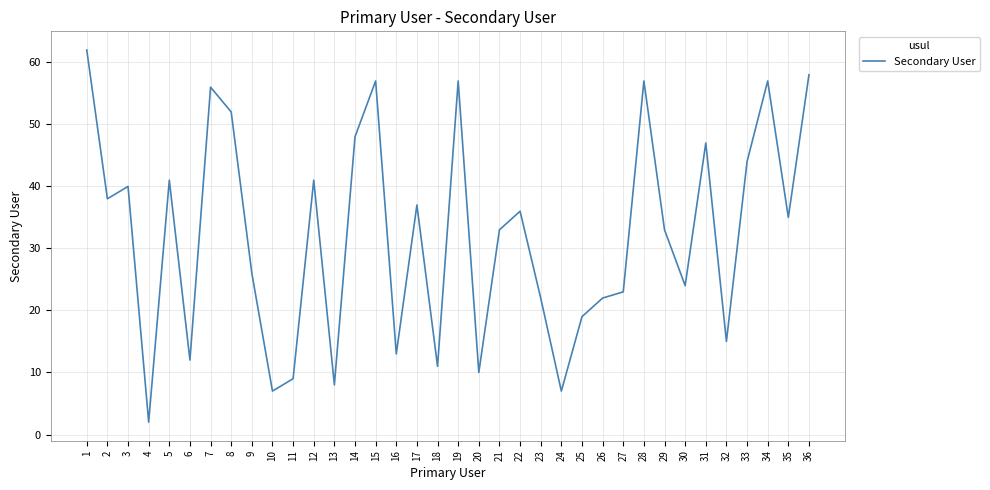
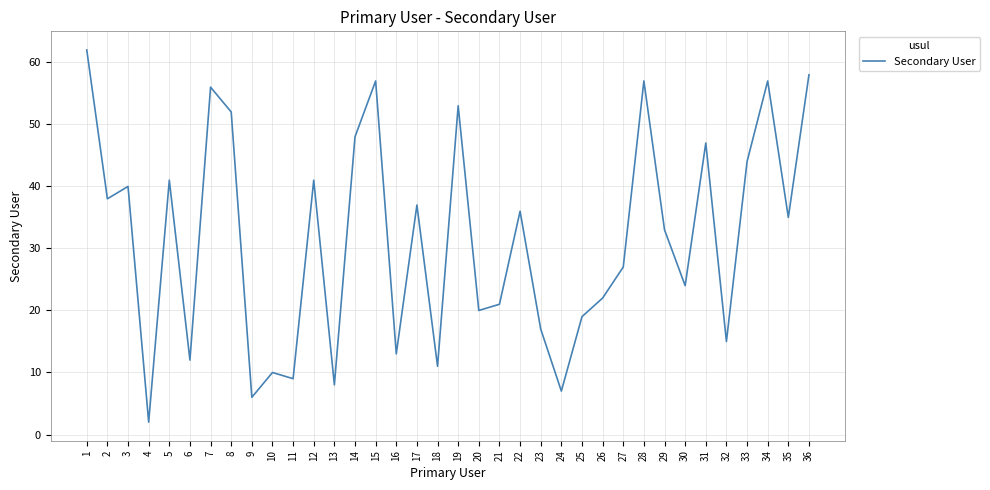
  {
    "1": 62,
    "2": 38,
    "3": 40,
    "4": 2,
    "5": 41,
    "6": 12,
    "7": 56,
    "8": 52,
-   "9": 26,
-   "10": 7,
+   "9": 6,
+   "10": 10,
    "11": 9,
    "12": 41,
    "13": 8,
    "14": 48,
    "15": 57,
    "16": 13,
    "17": 37,
    "18": 11,
-   "19": 57,
-   "20": 10,
-   "21": 33,
+   "19": 53,
+   "20": 20,
+   "21": 21,
    "22": 36,
-   "23": 22,
+   "23": 17,
    "24": 7,
    "25": 19,
    "26": 22,
-   "27": 23,
+   "27": 27,
    "28": 57,
    "29": 33,
    "30": 24,
    "31": 47,
    "32": 15,
    "33": 44,
    "34": 57,
    "35": 35,
    "36": 58
  }
